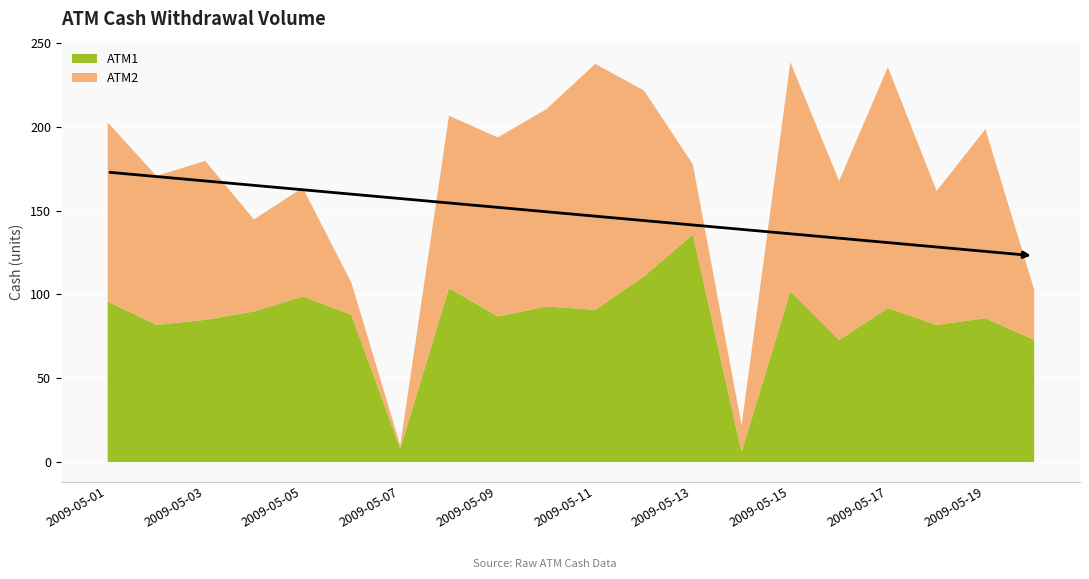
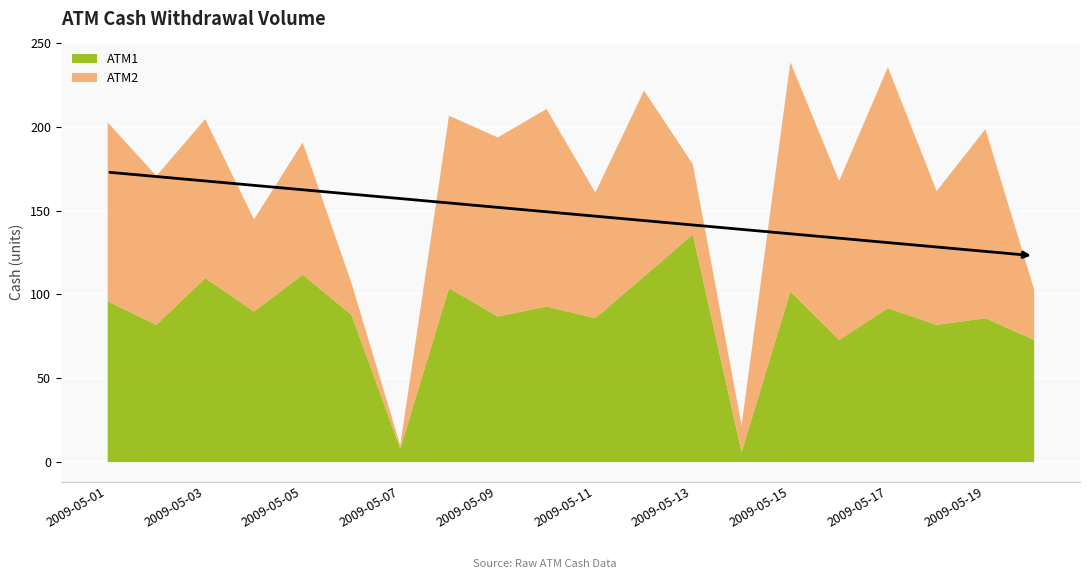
  {
    "ATM1": {
      "2009-05-01": 96,
-     "2009-05-03": 85,
-     "2009-05-05": 99,
+     "2009-05-03": 110,
+     "2009-05-05": 112,
      "2009-05-07": 8,
      "2009-05-09": 87,
-     "2009-05-11": 91,
+     "2009-05-11": 86,
      "2009-05-13": 136,
      "2009-05-15": 102,
      "2009-05-17": 92,
      "2009-05-19": 86
    },
    "ATM2": {
      "2009-05-01": 107,
      "2009-05-03": 95,
-     "2009-05-05": 65,
+     "2009-05-05": 79,
      "2009-05-07": 2,
      "2009-05-09": 107,
-     "2009-05-11": 147,
+     "2009-05-11": 75,
      "2009-05-13": 42,
      "2009-05-15": 137,
      "2009-05-17": 144,
      "2009-05-19": 113
    }
  }
